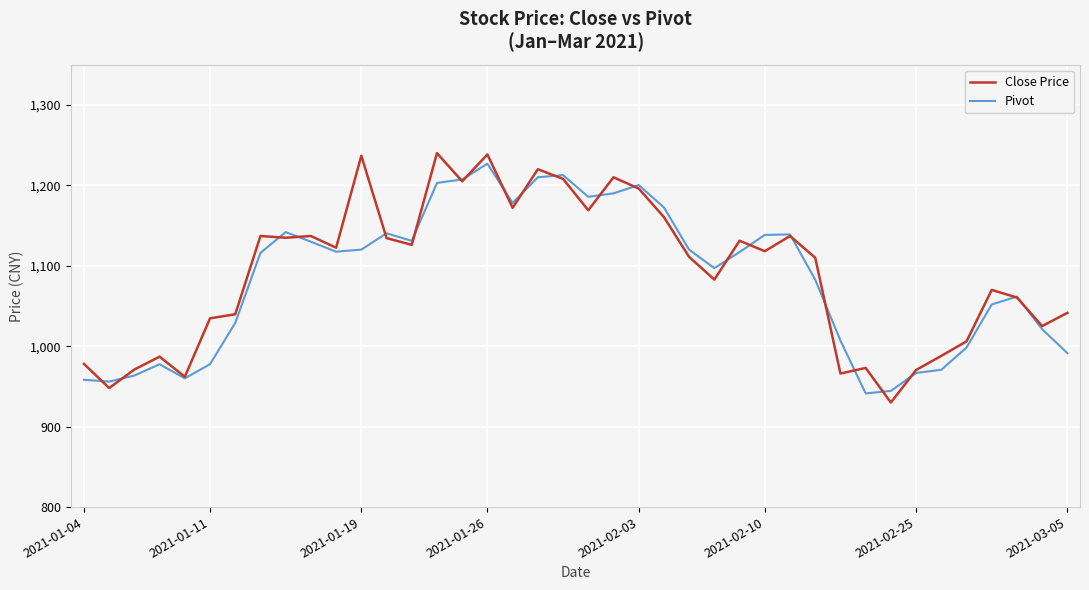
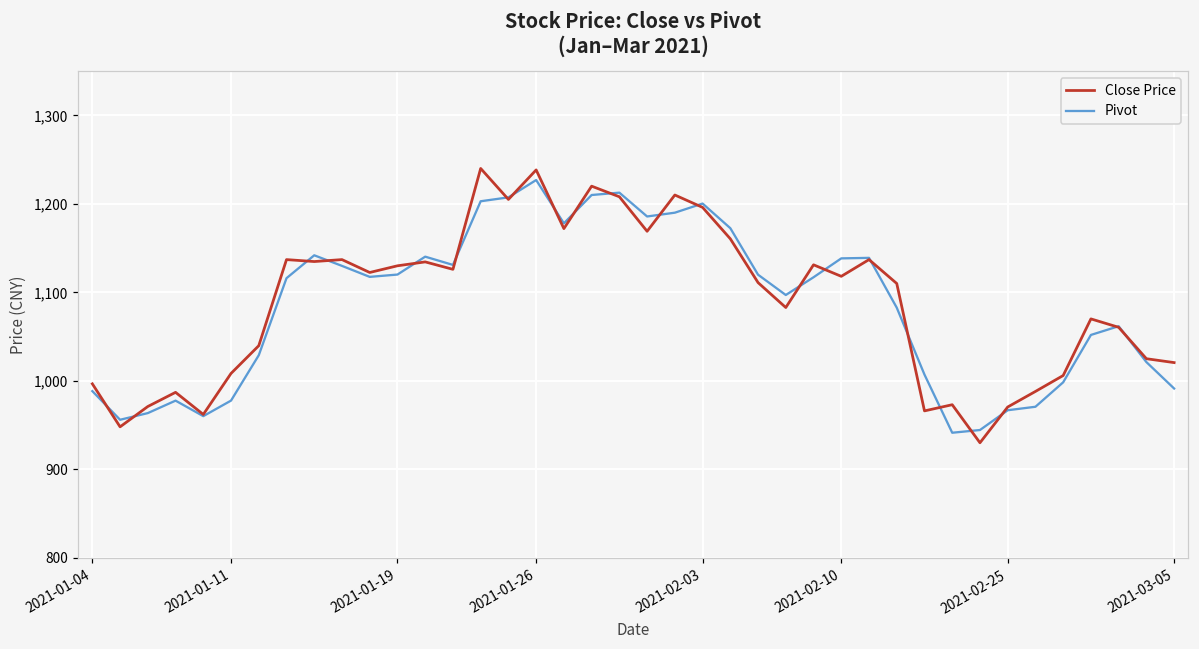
  {
    "Close Price": {
-     "2021-01-04": "980",
-     "2021-01-11": "1,030",
-     "2021-01-19": "1,240",
+     "2021-01-04": "1,000",
+     "2021-01-11": "1,010",
+     "2021-01-19": "1,130",
      "2021-01-26": "1,240",
      "2021-02-03": "1,200",
      "2021-02-10": "1,120",
      "2021-02-25": "970",
-     "2021-03-05": "1,040"
+     "2021-03-05": "1,020"
    },
    "Pivot": {
-     "2021-01-04": "960",
+     "2021-01-04": "990",
      "2021-01-11": "980",
      "2021-01-19": "1,120",
      "2021-01-26": "1,230",
      "2021-02-03": "1,200",
      "2021-02-10": "1,140",
      "2021-02-25": "970",
      "2021-03-05": "990"
    }
  }
